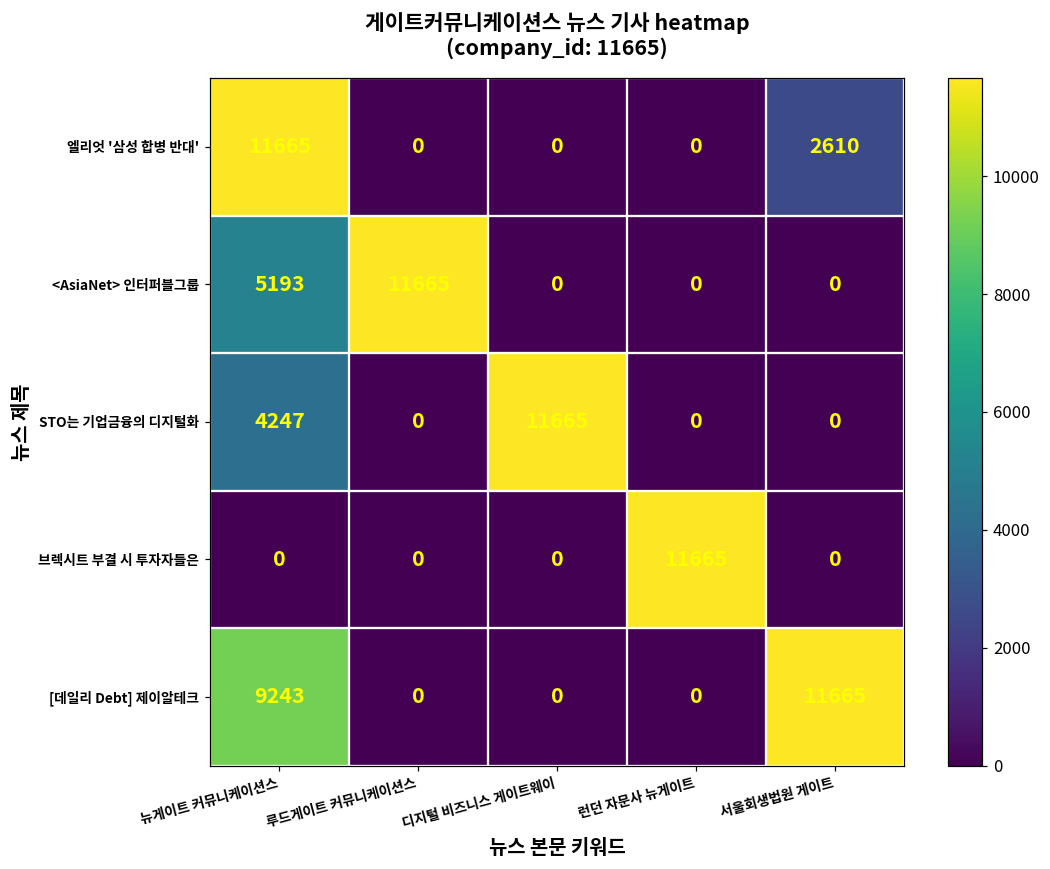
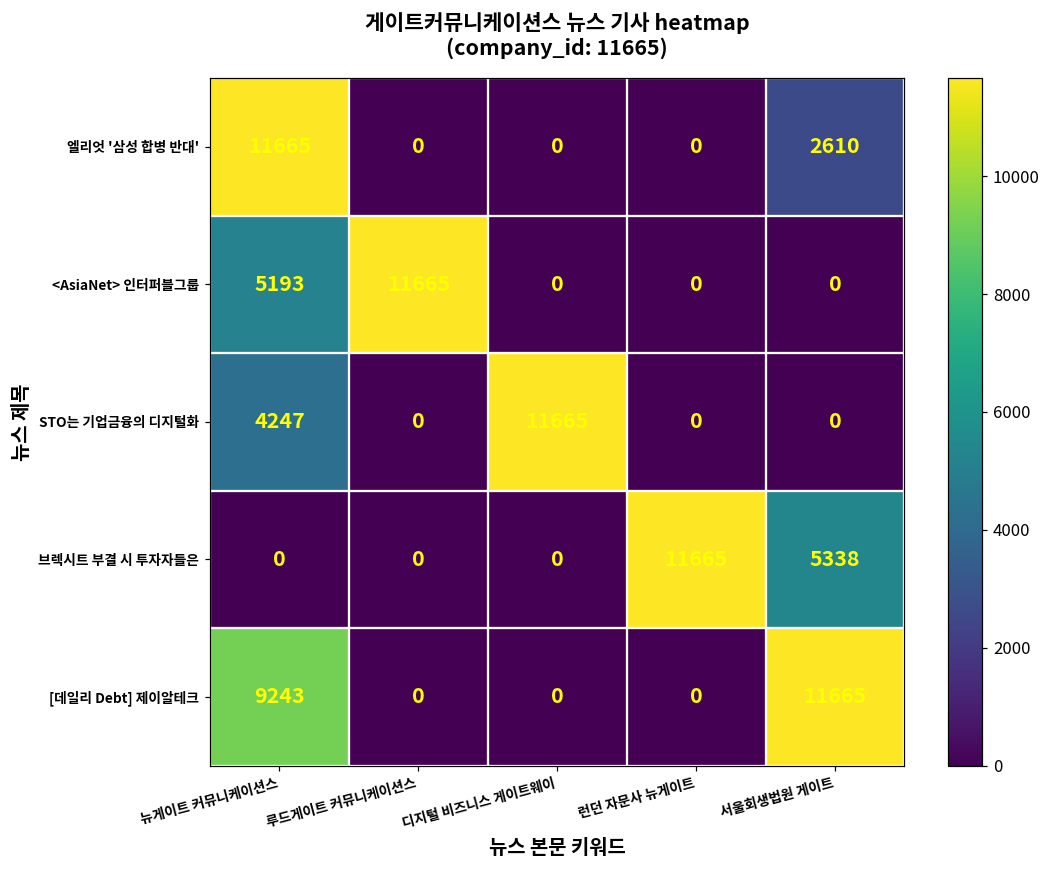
  {
    "엘리엇 '삼성 합병 반대'": {
      "루드게이트 커뮤니케이션스": 0,
      "디지털 비즈니스 게이트웨이": 0,
      "런던 자문사 뉴게이트": 0,
      "서울회생법원 게이트": 2610
    },
    "<AsiaNet> 인터퍼블그룹": {
      "뉴게이트 커뮤니케이션스": 5193,
      "디지털 비즈니스 게이트웨이": 0,
      "런던 자문사 뉴게이트": 0,
      "서울회생법원 게이트": 0
    },
    "STO는 기업금융의 디지털화": {
      "뉴게이트 커뮤니케이션스": 4247,
      "루드게이트 커뮤니케이션스": 0,
      "런던 자문사 뉴게이트": 0,
      "서울회생법원 게이트": 0
    },
    "브렉시트 부결 시 투자자들은": {
      "뉴게이트 커뮤니케이션스": 0,
      "루드게이트 커뮤니케이션스": 0,
      "디지털 비즈니스 게이트웨이": 0,
-     "서울회생법원 게이트": 0
+     "서울회생법원 게이트": 5338
    },
    "[데일리 Debt] 제이알테크": {
      "뉴게이트 커뮤니케이션스": 9243,
      "루드게이트 커뮤니케이션스": 0,
      "디지털 비즈니스 게이트웨이": 0,
      "런던 자문사 뉴게이트": 0
    }
  }
